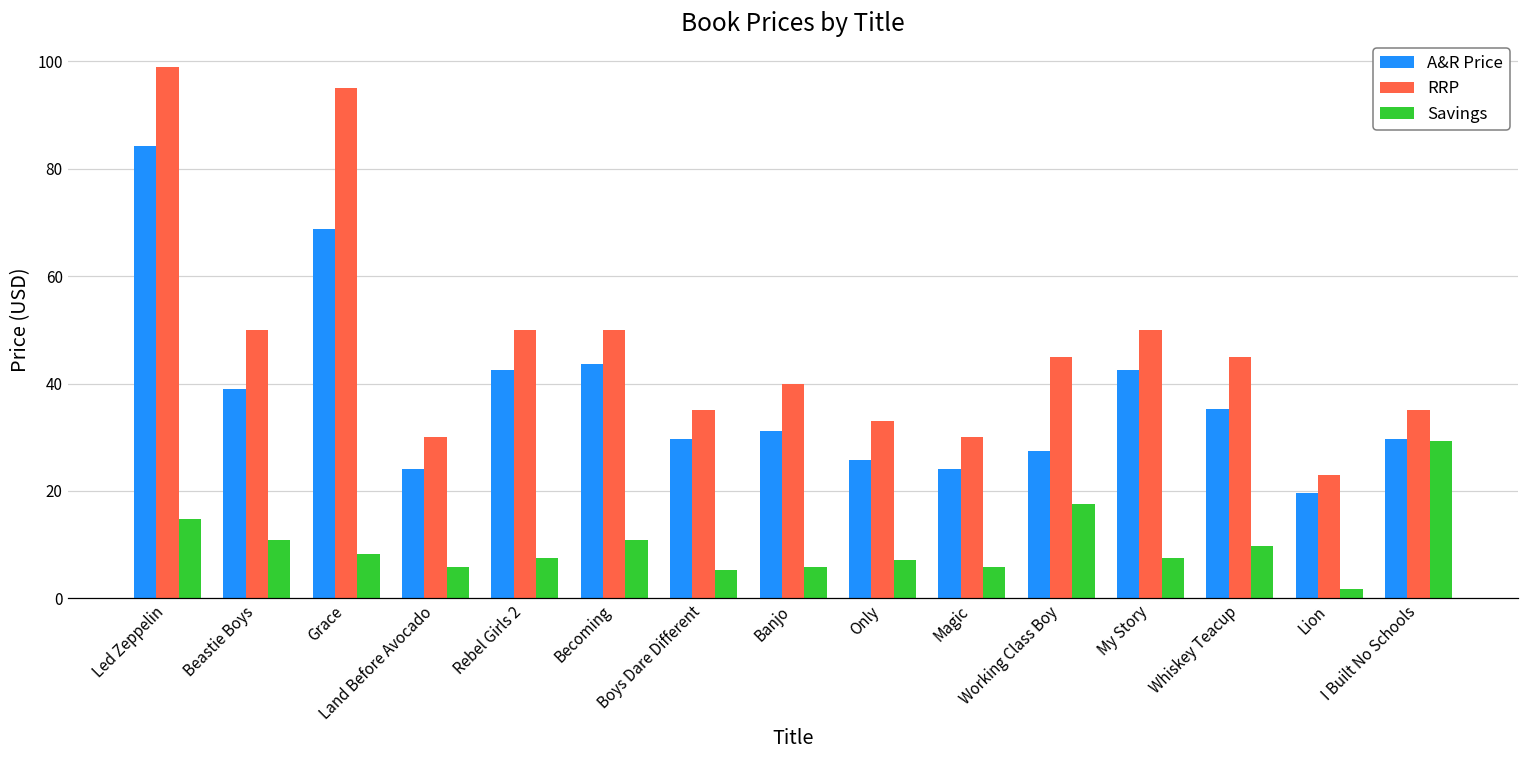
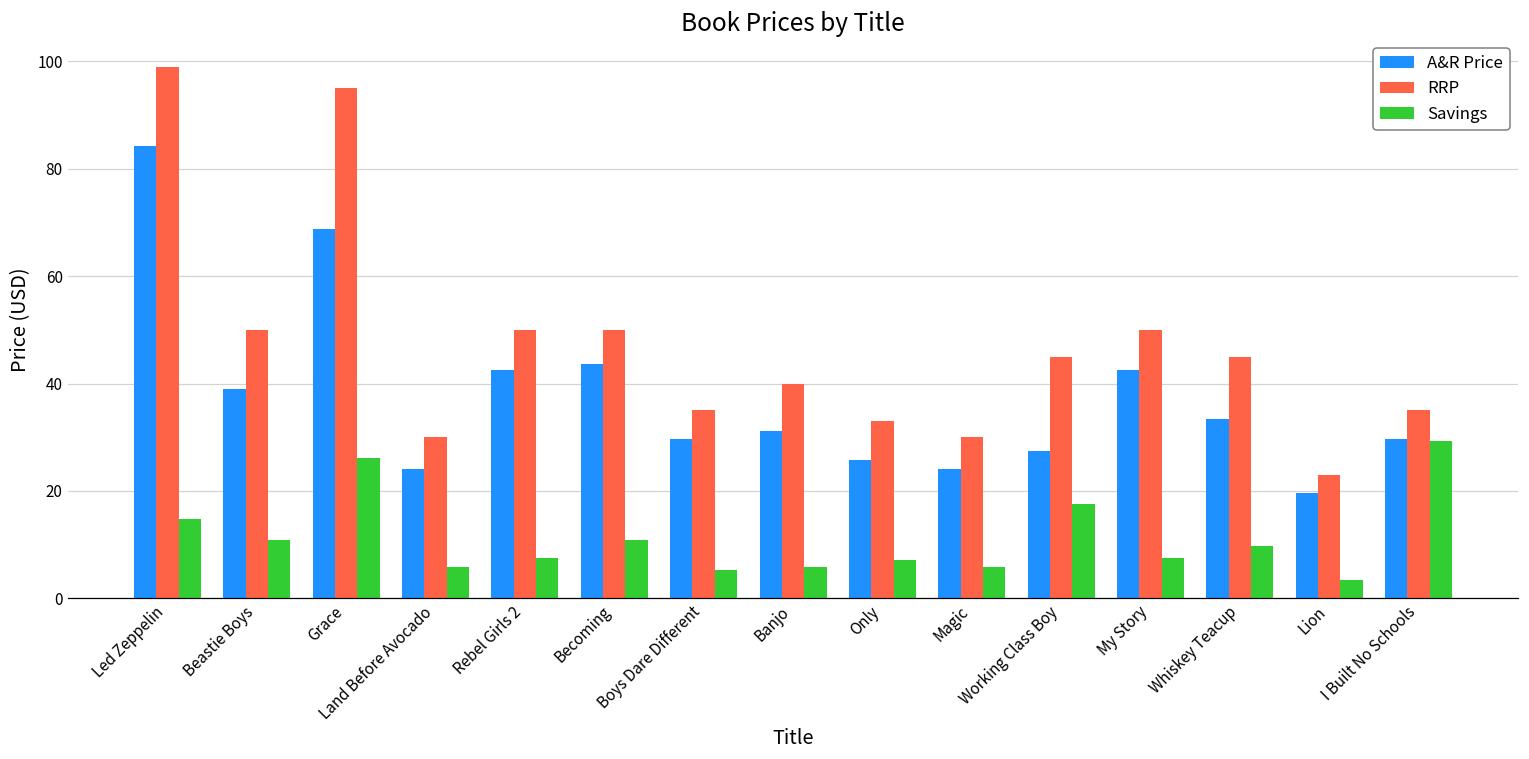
  {
    "A&R Price": {
      "Led Zeppelin": 84,
      "Beastie Boys": 39,
      "Grace": 69,
      "Land Before Avocado": 24,
      "Rebel Girls 2": 42,
      "Becoming": 44,
      "Boys Dare Different": 30,
      "Banjo": 31,
      "Only": 26,
      "Magic": 24,
      "Working Class Boy": 27,
      "My Story": 42,
-     "Whiskey Teacup": 35,
+     "Whiskey Teacup": 33,
      "Lion": 20,
      "I Built No Schools": 30
    },
    "RRP": {
      "Led Zeppelin": 99,
      "Beastie Boys": 50,
      "Grace": 95,
      "Land Before Avocado": 30,
      "Rebel Girls 2": 50,
      "Becoming": 50,
      "Boys Dare Different": 35,
      "Banjo": 40,
      "Only": 33,
      "Magic": 30,
      "Working Class Boy": 45,
      "My Story": 50,
      "Whiskey Teacup": 45,
      "Lion": 23,
      "I Built No Schools": 35
    },
    "Savings": {
      "Led Zeppelin": 15,
      "Beastie Boys": 11,
-     "Grace": 8,
+     "Grace": 26,
      "Land Before Avocado": 6,
      "Rebel Girls 2": 7,
      "Becoming": 11,
      "Boys Dare Different": 5,
      "Banjo": 6,
      "Only": 7,
      "Magic": 6,
      "Working Class Boy": 18,
      "My Story": 8,
      "Whiskey Teacup": 10,
-     "Lion": 2,
+     "Lion": 3,
      "I Built No Schools": 29
    }
  }
